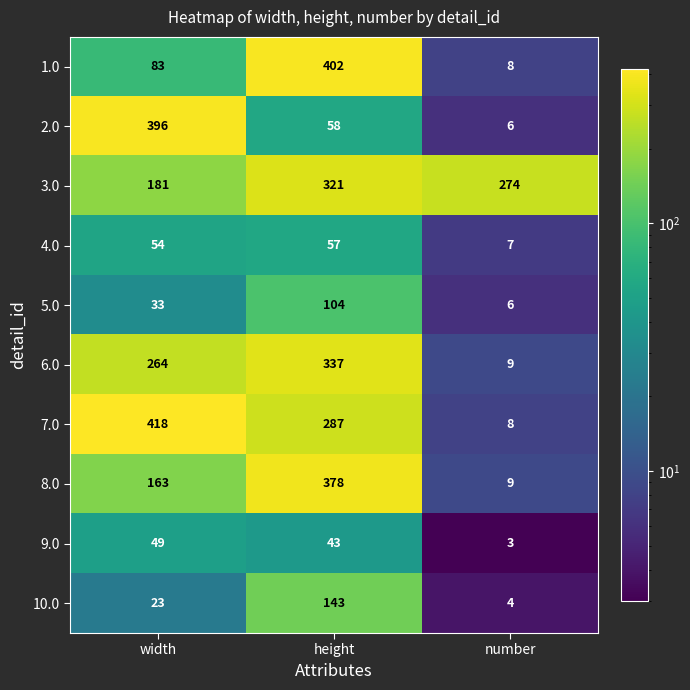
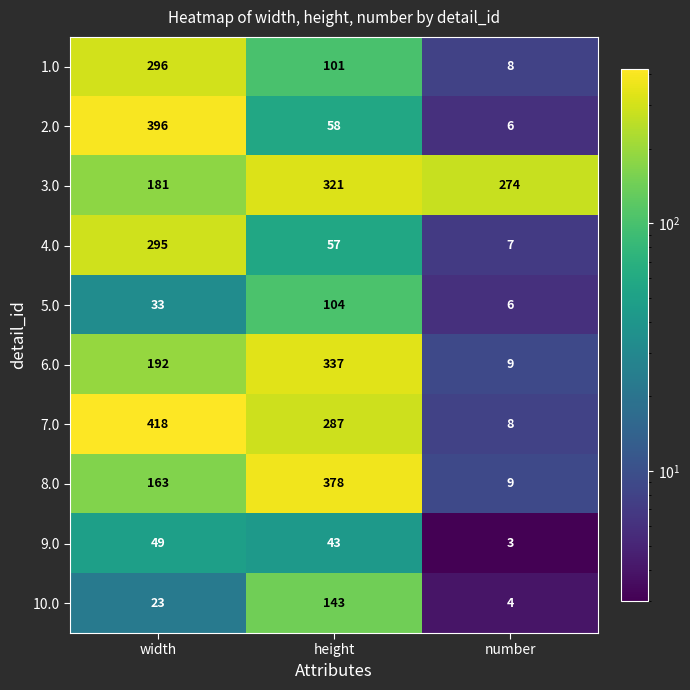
  {
    "1.0": {
-     "width": 83,
-     "height": 402,
+     "width": 296,
+     "height": 101,
      "number": 8
    },
    "2.0": {
      "width": 396,
      "height": 58,
      "number": 6
    },
    "3.0": {
      "width": 181,
      "height": 321,
      "number": 274
    },
    "4.0": {
-     "width": 54,
+     "width": 295,
      "height": 57,
      "number": 7
    },
    "5.0": {
      "width": 33,
      "height": 104,
      "number": 6
    },
    "6.0": {
-     "width": 264,
+     "width": 192,
      "height": 337,
      "number": 9
    },
    "7.0": {
      "width": 418,
      "height": 287,
      "number": 8
    },
    "8.0": {
      "width": 163,
      "height": 378,
      "number": 9
    },
    "9.0": {
      "width": 49,
      "height": 43,
      "number": 3
    },
    "10.0": {
      "width": 23,
      "height": 143,
      "number": 4
    }
  }
